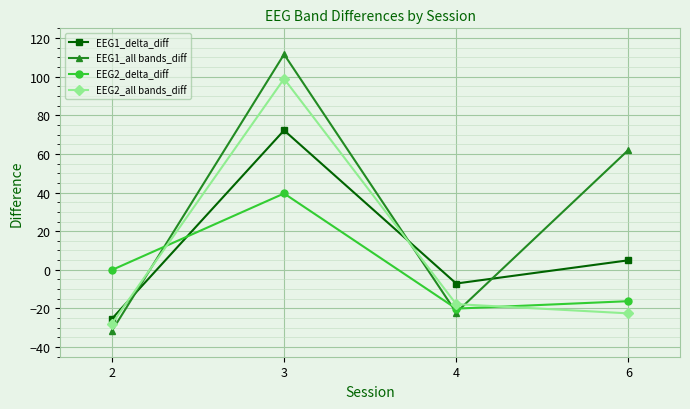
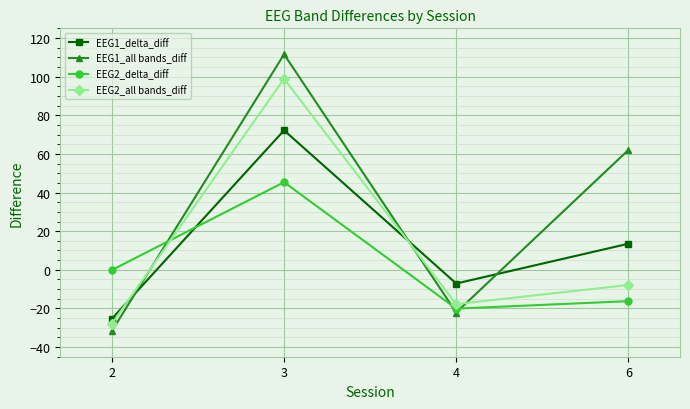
  {
    "EEG1_delta_diff": {
      "2": -25,
      "3": 72,
      "4": -7,
-     "6": 5
+     "6": 13
    },
    "EEG1_all bands_diff": {
      "2": -32,
      "3": 112,
      "4": -22,
      "6": 62
    },
    "EEG2_delta_diff": {
      "2": 0,
-     "3": 40,
+     "3": 45,
      "4": -20,
      "6": -16
    },
    "EEG2_all bands_diff": {
      "2": -28,
      "3": 99,
      "4": -18,
-     "6": -23
+     "6": -8
    }
  }
